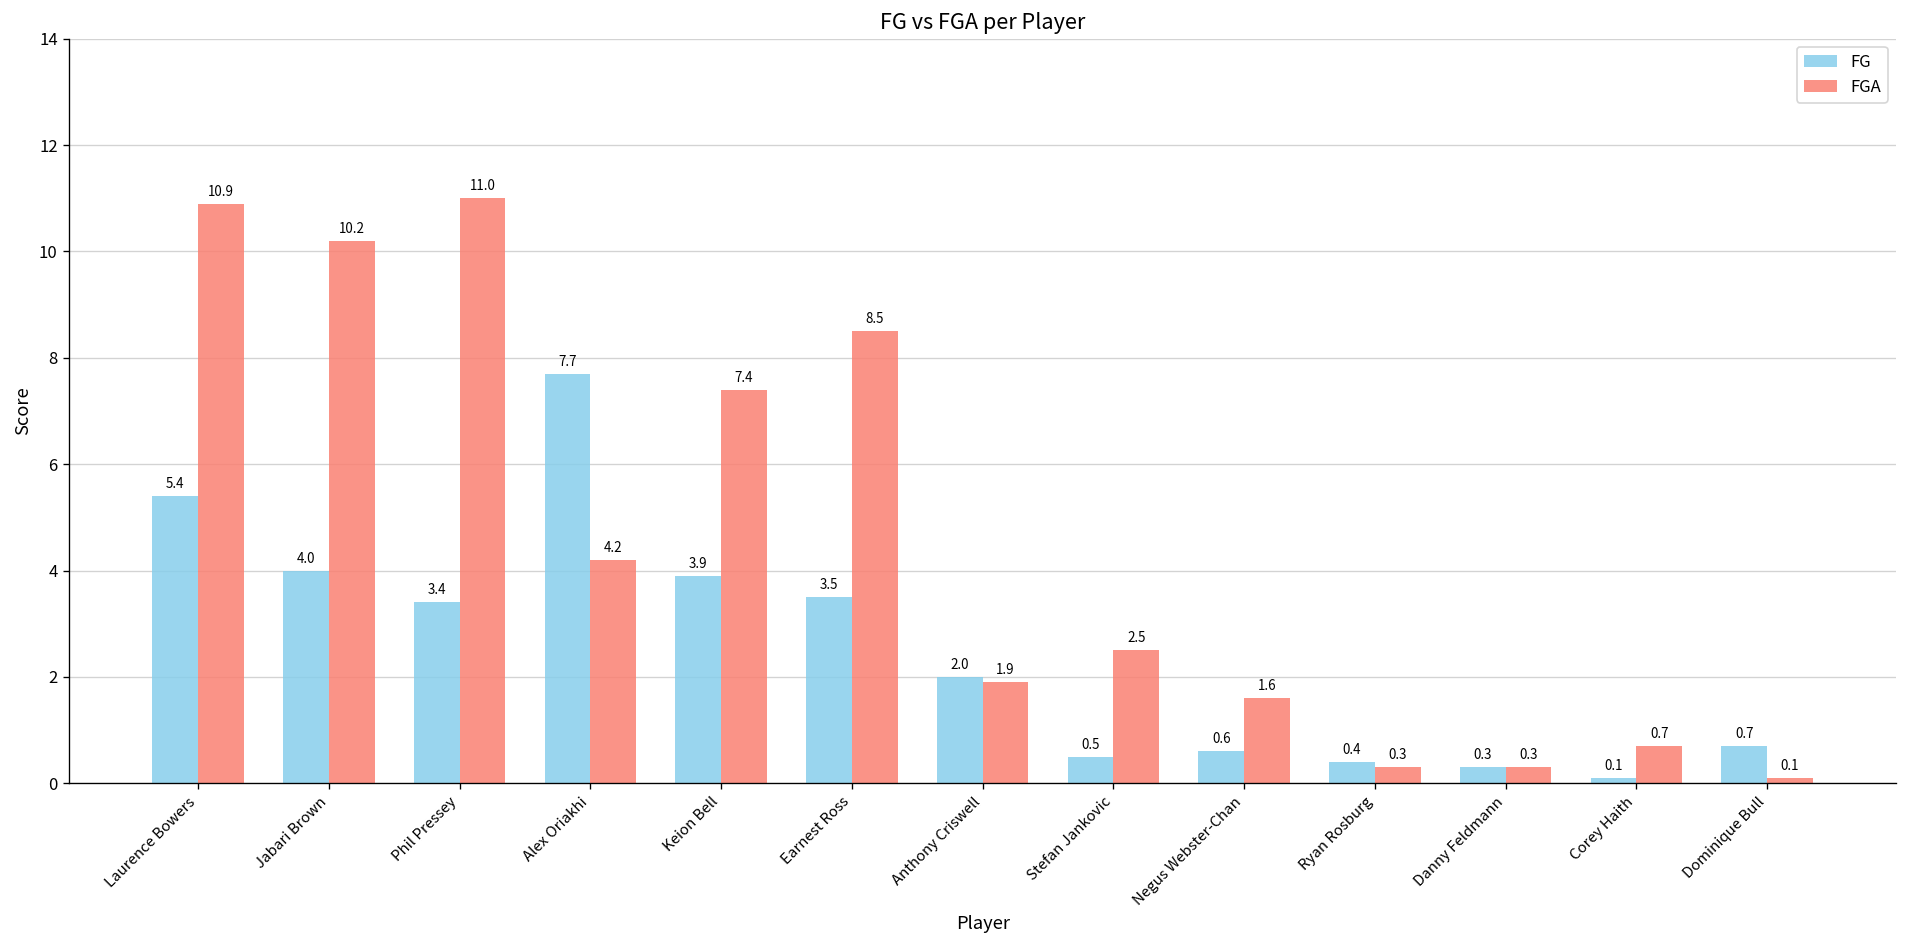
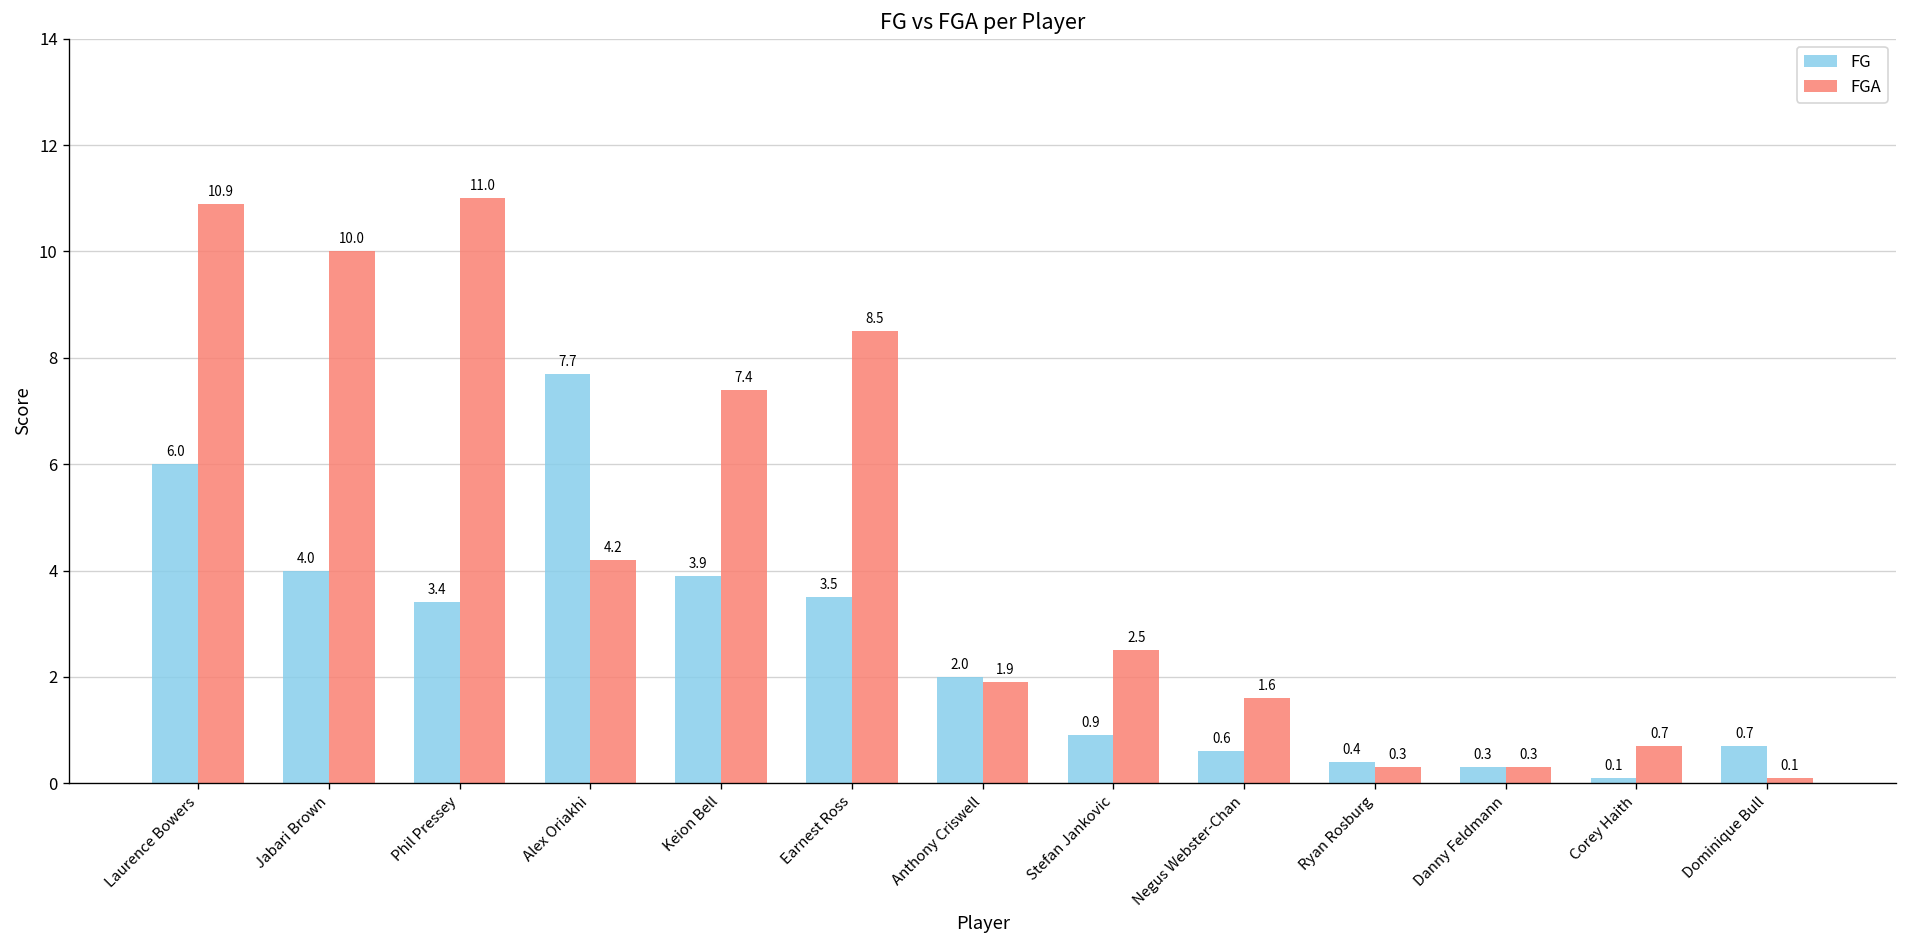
  {
    "FG": {
-     "Laurence Bowers": 5.4,
+     "Laurence Bowers": 6.0,
      "Jabari Brown": 4.0,
      "Phil Pressey": 3.4,
      "Alex Oriakhi": 7.7,
      "Keion Bell": 3.9,
      "Earnest Ross": 3.5,
      "Anthony Criswell": 2.0,
-     "Stefan Jankovic": 0.5,
+     "Stefan Jankovic": 0.9,
      "Negus Webster-Chan": 0.6,
      "Ryan Rosburg": 0.4,
      "Danny Feldmann": 0.3,
      "Corey Haith": 0.1,
      "Dominique Bull": 0.7
    },
    "FGA": {
      "Laurence Bowers": 10.9,
-     "Jabari Brown": 10.2,
+     "Jabari Brown": 10.0,
      "Phil Pressey": 11.0,
      "Alex Oriakhi": 4.2,
      "Keion Bell": 7.4,
      "Earnest Ross": 8.5,
      "Anthony Criswell": 1.9,
      "Stefan Jankovic": 2.5,
      "Negus Webster-Chan": 1.6,
      "Ryan Rosburg": 0.3,
      "Danny Feldmann": 0.3,
      "Corey Haith": 0.7,
      "Dominique Bull": 0.1
    }
  }
